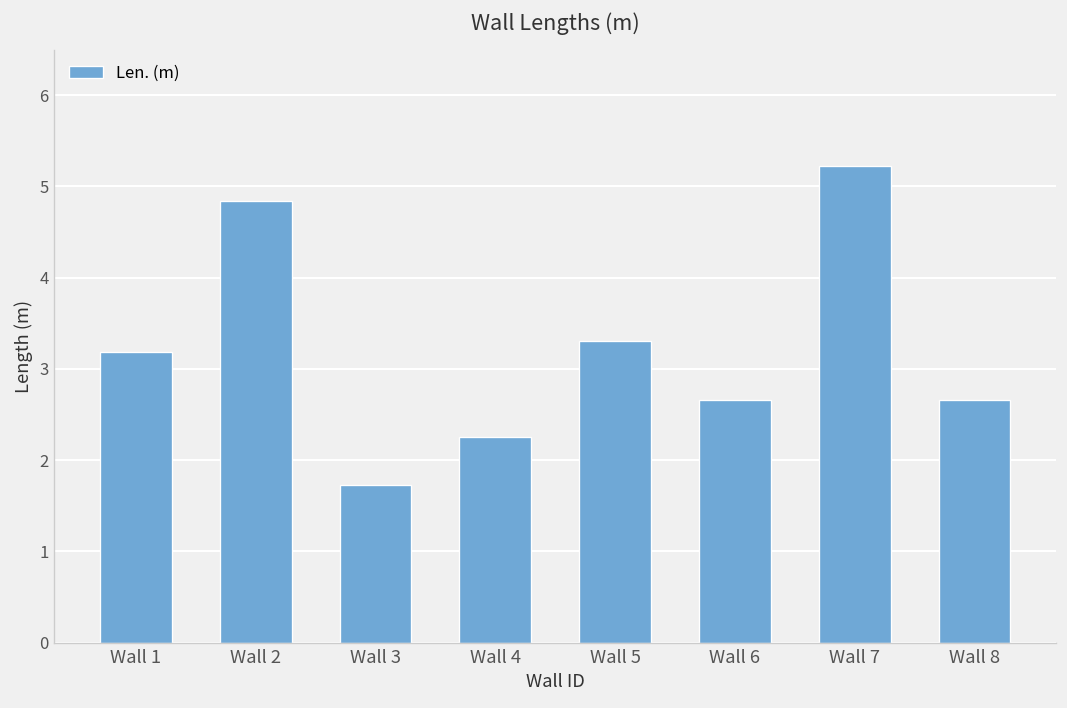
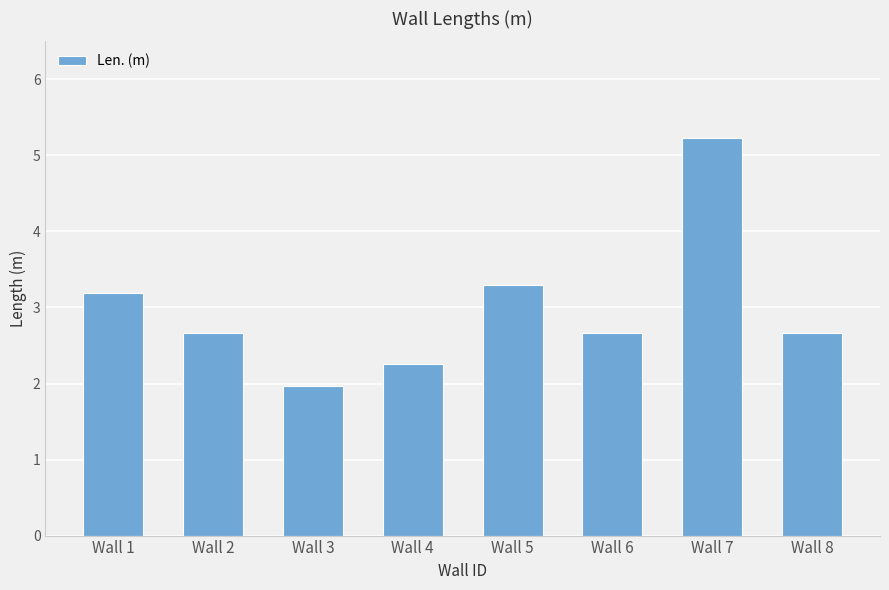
  {
    "Wall 1": 3.2,
-   "Wall 2": 4.8,
-   "Wall 3": 1.7,
+   "Wall 2": 2.7,
+   "Wall 3": 2.0,
    "Wall 4": 2.3,
    "Wall 5": 3.3,
    "Wall 6": 2.7,
    "Wall 7": 5.2,
    "Wall 8": 2.7
  }
